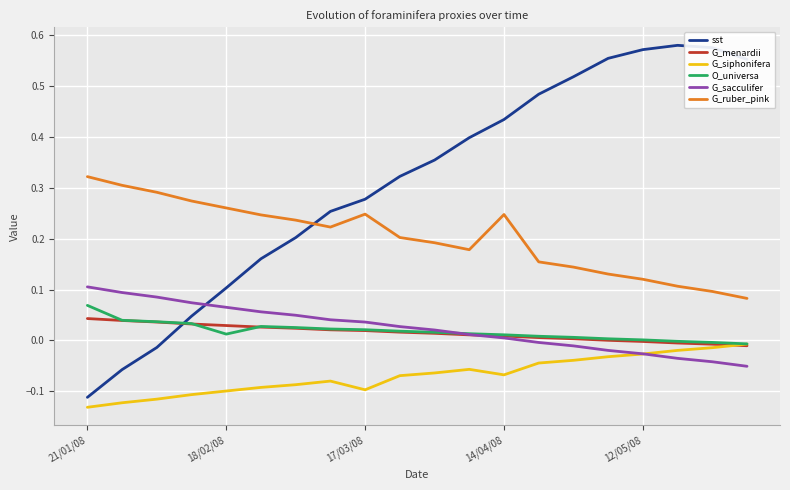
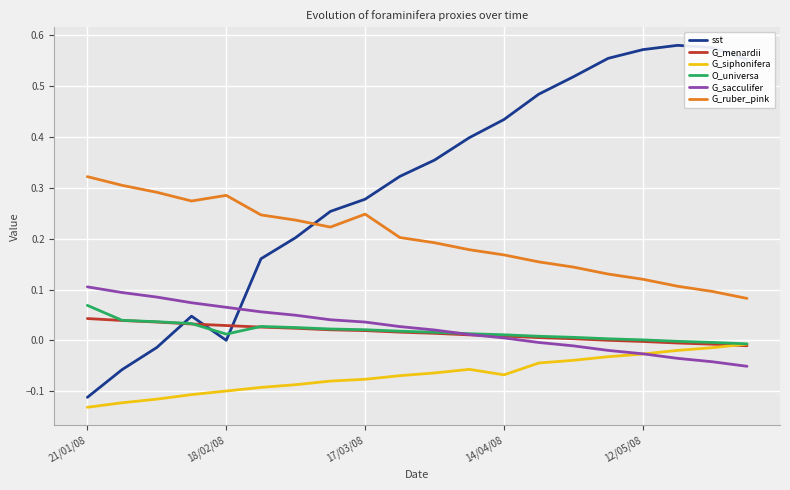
  {
    "sst": {
      "21/01/08": -0.11,
-     "18/02/08": 0.10,
+     "18/02/08": 0.00,
      "17/03/08": 0.28,
      "14/04/08": 0.43,
      "12/05/08": 0.57
    },
    "G_menardii": {
      "21/01/08": 0.04,
      "18/02/08": 0.03
    },
    "G_siphonifera": {
      "21/01/08": -0.13,
      "18/02/08": -0.10,
-     "17/03/08": -0.10,
+     "17/03/08": -0.08,
      "14/04/08": -0.07
    },
    "O_universa": {
      "21/01/08": 0.07,
      "18/02/08": 0.01
    },
    "G_sacculifer": {
      "21/01/08": 0.11,
      "18/02/08": 0.07,
      "17/03/08": 0.04
    },
    "G_ruber_pink": {
      "21/01/08": 0.32,
-     "18/02/08": 0.26,
+     "18/02/08": 0.29,
      "17/03/08": 0.25,
-     "14/04/08": 0.25,
+     "14/04/08": 0.17,
      "12/05/08": 0.12
    }
  }
